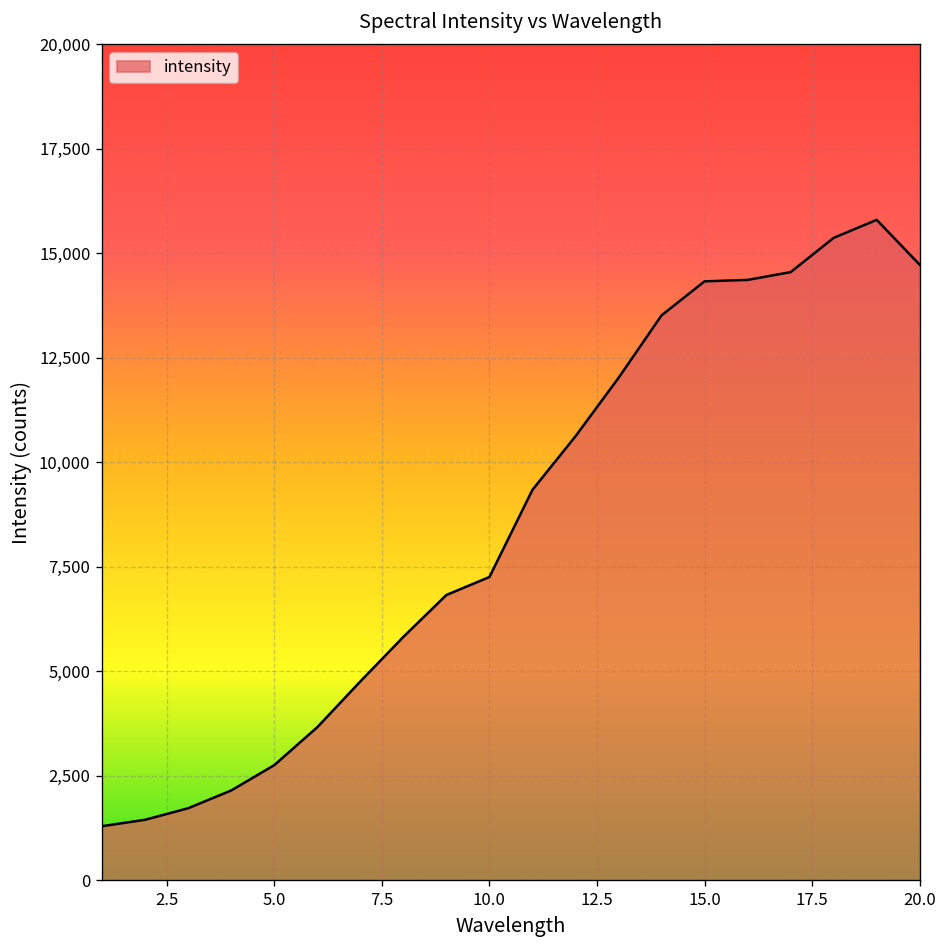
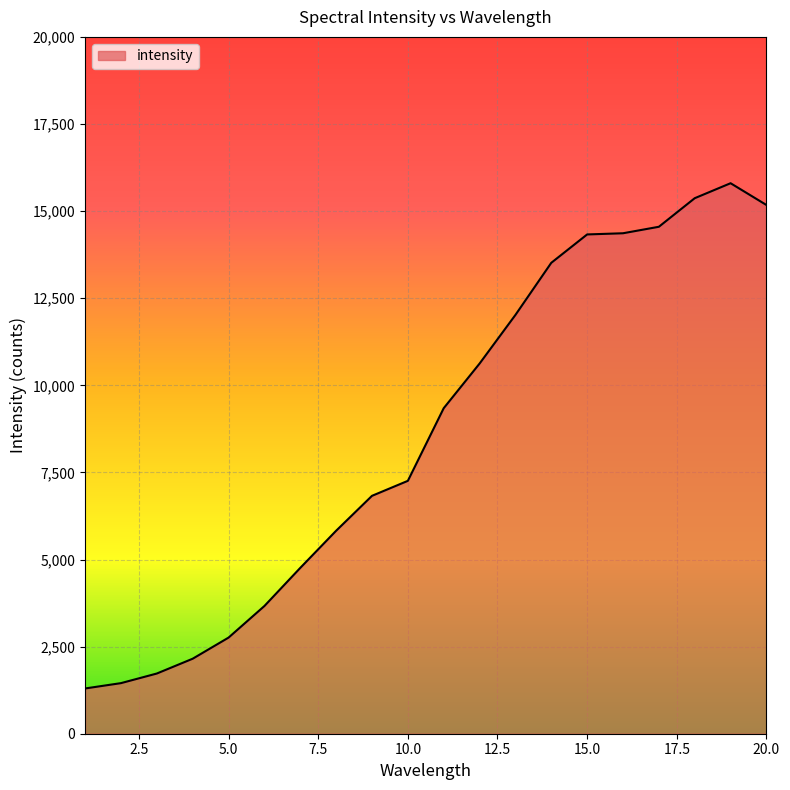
  {
    "5.0": "2,800",
    "10.0": "7,300",
    "15.0": "14,300",
-   "20.0": "14,700"
+   "20.0": "15,200"
  }
